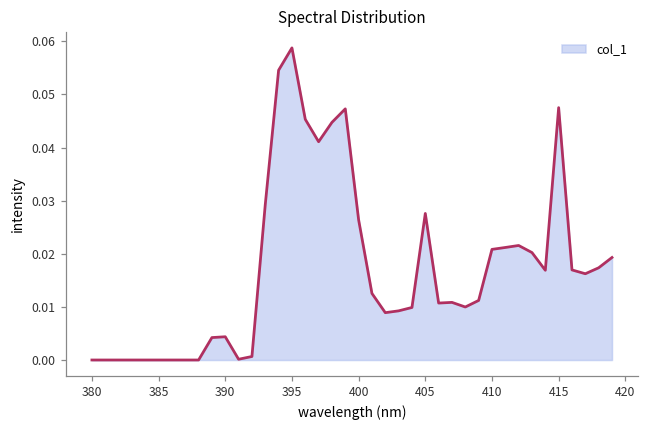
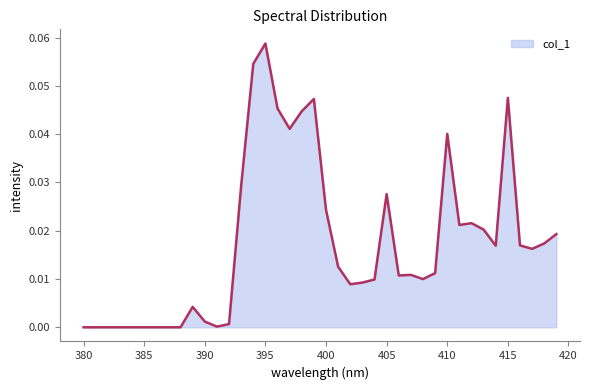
  {
    "380": 0.000,
    "385": 0.000,
-   "390": 0.004,
+   "390": 0.001,
    "395": 0.059,
-   "400": 0.026,
+   "400": 0.024,
    "405": 0.028,
-   "410": 0.021,
+   "410": 0.040,
    "415": 0.048
  }
